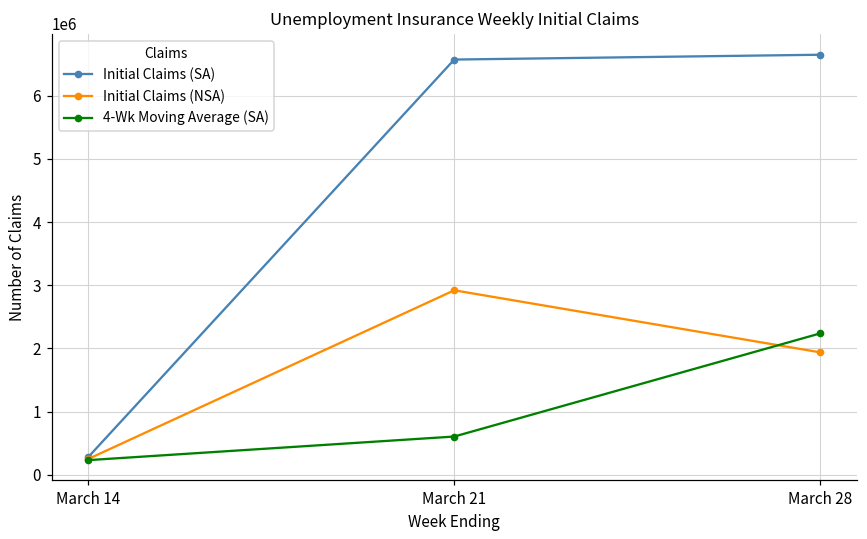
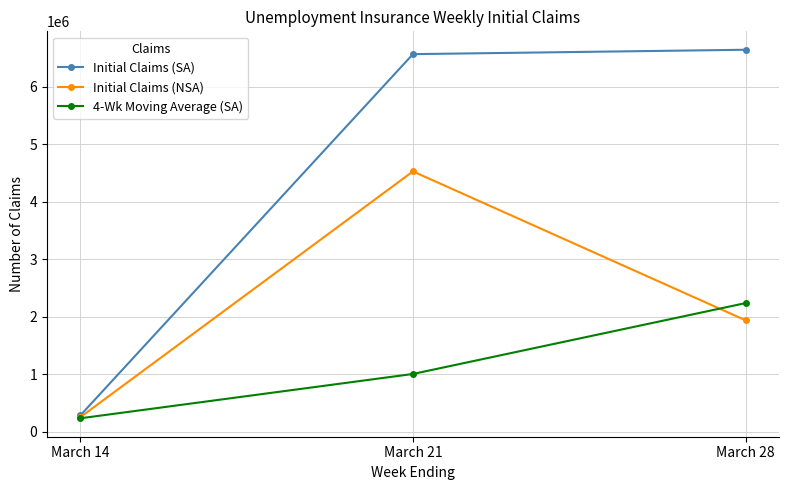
  {
    "Initial Claims (SA)": {
      "March 21": 6600000,
      "March 28": 6600000
    },
    "Initial Claims (NSA)": {
-     "March 21": 2900000,
+     "March 21": 4500000,
      "March 28": 1900000
    },
    "4-Wk Moving Average (SA)": {
-     "March 21": 600000,
+     "March 21": 1000000,
      "March 28": 2200000
    }
  }
